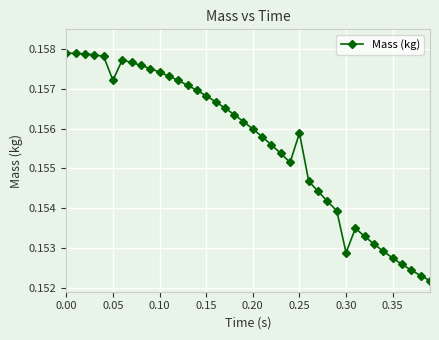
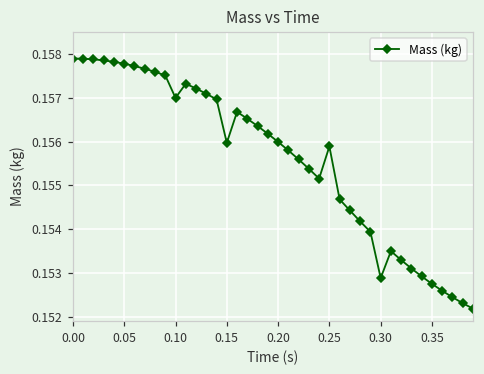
  {
    "0.00": 0.1579,
-   "0.05": 0.1572,
-   "0.10": 0.1574,
-   "0.15": 0.1568,
+   "0.05": 0.1578,
+   "0.10": 0.1570,
+   "0.15": 0.1560,
    "0.20": 0.1560,
    "0.25": 0.1559,
    "0.30": 0.1529,
    "0.35": 0.1527
  }
